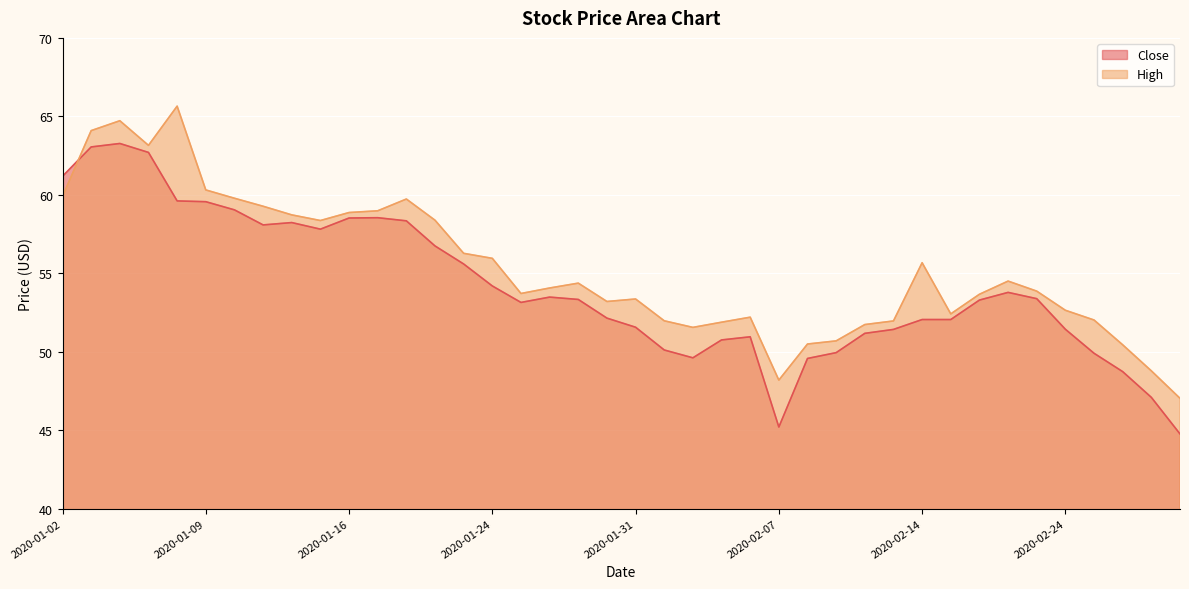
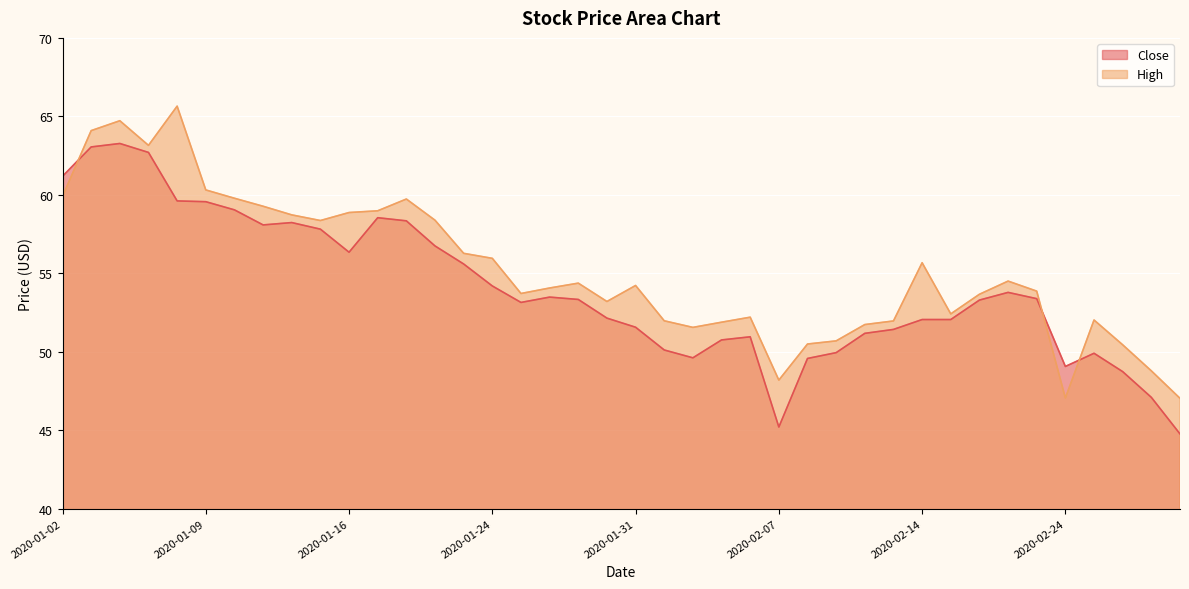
  {
    "Close": {
      "2020-01-02": 61.2,
      "2020-01-09": 59.6,
-     "2020-01-16": 58.5,
+     "2020-01-16": 56.3,
      "2020-01-24": 54.2,
      "2020-01-31": 51.6,
      "2020-02-07": 45.2,
      "2020-02-14": 52.1,
-     "2020-02-24": 51.4
+     "2020-02-24": 49.1
    },
    "High": {
      "2020-01-02": 59.9,
      "2020-01-09": 60.3,
      "2020-01-16": 58.9,
      "2020-01-24": 56.0,
-     "2020-01-31": 53.4,
+     "2020-01-31": 54.2,
      "2020-02-07": 48.2,
      "2020-02-14": 55.7,
-     "2020-02-24": 52.6
+     "2020-02-24": 47.1
    }
  }
